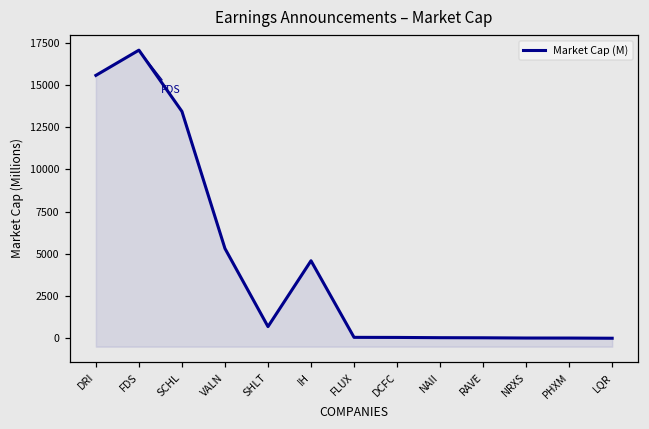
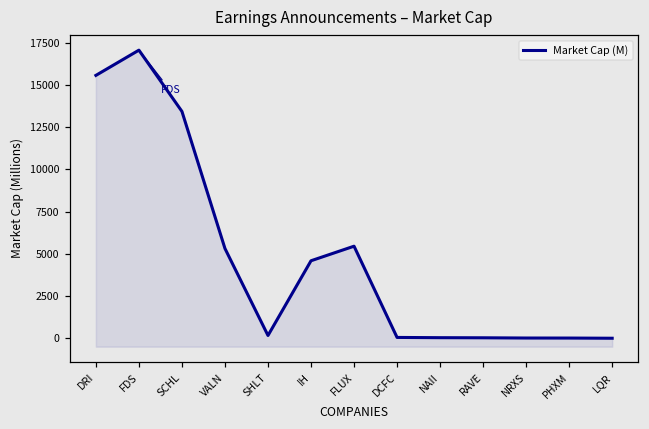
  {
    "DRI": 15600,
    "FDS": 17100,
    "SCHL": 13400,
    "VALN": 5300,
-   "SHLT": 700,
+   "SHLT": 200,
    "IH": 4600,
-   "FLUX": 100,
+   "FLUX": 5500,
    "DCFC": 100,
    "NAII": 0,
    "RAVE": 0,
    "NRXS": 0,
    "PHXM": 0,
    "LQR": 0
  }
